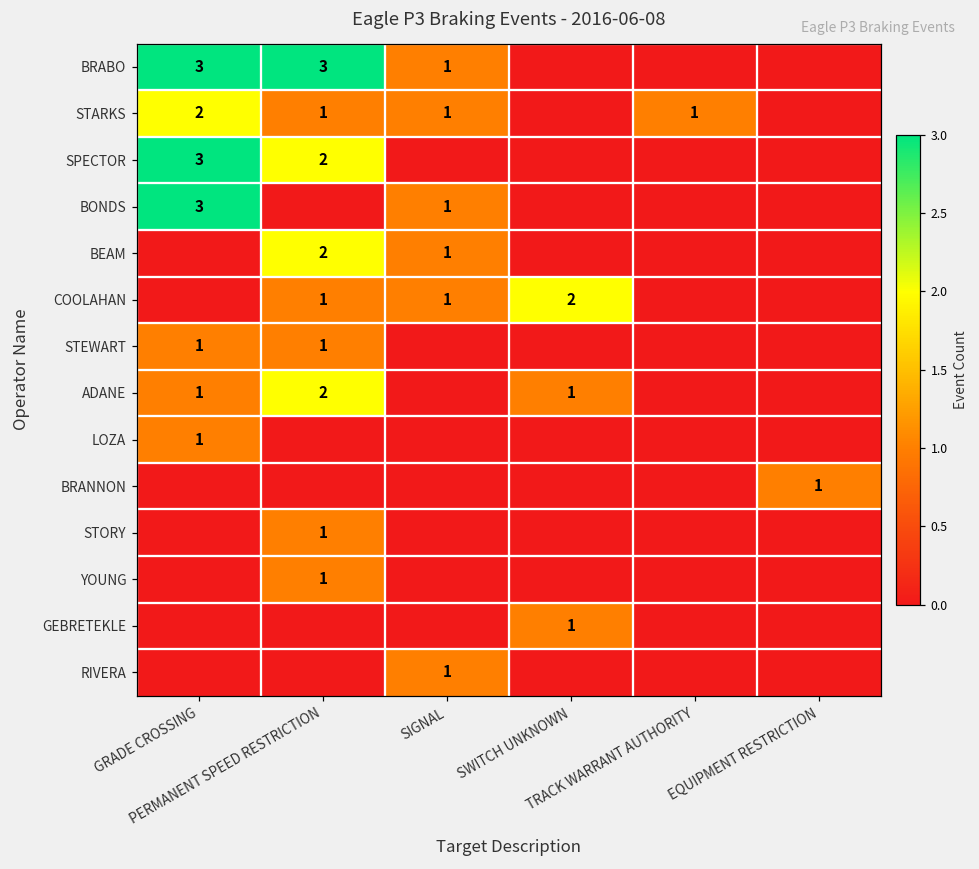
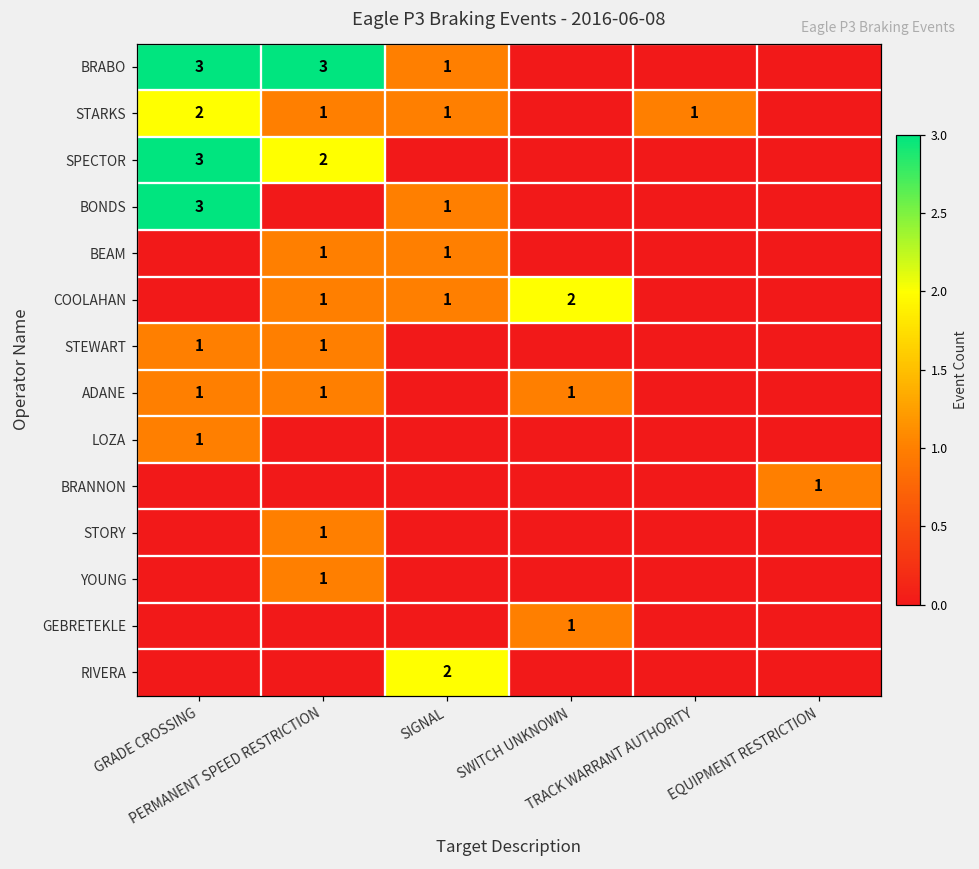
  {
    "BRABO": {
      "GRADE CROSSING": 3,
      "PERMANENT SPEED RESTRICTION": 3,
      "SIGNAL": 1
    },
    "STARKS": {
      "GRADE CROSSING": 2,
      "PERMANENT SPEED RESTRICTION": 1,
      "SIGNAL": 1,
      "TRACK WARRANT AUTHORITY": 1
    },
    "SPECTOR": {
      "GRADE CROSSING": 3,
      "PERMANENT SPEED RESTRICTION": 2
    },
    "BONDS": {
      "GRADE CROSSING": 3,
      "SIGNAL": 1
    },
    "BEAM": {
-     "PERMANENT SPEED RESTRICTION": 2,
+     "PERMANENT SPEED RESTRICTION": 1,
      "SIGNAL": 1
    },
    "COOLAHAN": {
      "PERMANENT SPEED RESTRICTION": 1,
      "SIGNAL": 1,
      "SWITCH UNKNOWN": 2
    },
    "STEWART": {
      "GRADE CROSSING": 1,
      "PERMANENT SPEED RESTRICTION": 1
    },
    "ADANE": {
      "GRADE CROSSING": 1,
-     "PERMANENT SPEED RESTRICTION": 2,
+     "PERMANENT SPEED RESTRICTION": 1,
      "SWITCH UNKNOWN": 1
    },
    "LOZA": {
      "GRADE CROSSING": 1
    },
    "BRANNON": {
      "EQUIPMENT RESTRICTION": 1
    },
    "STORY": {
      "PERMANENT SPEED RESTRICTION": 1
    },
    "YOUNG": {
      "PERMANENT SPEED RESTRICTION": 1
    },
    "GEBRETEKLE": {
      "SWITCH UNKNOWN": 1
    },
    "RIVERA": {
-     "SIGNAL": 1
+     "SIGNAL": 2
    }
  }
